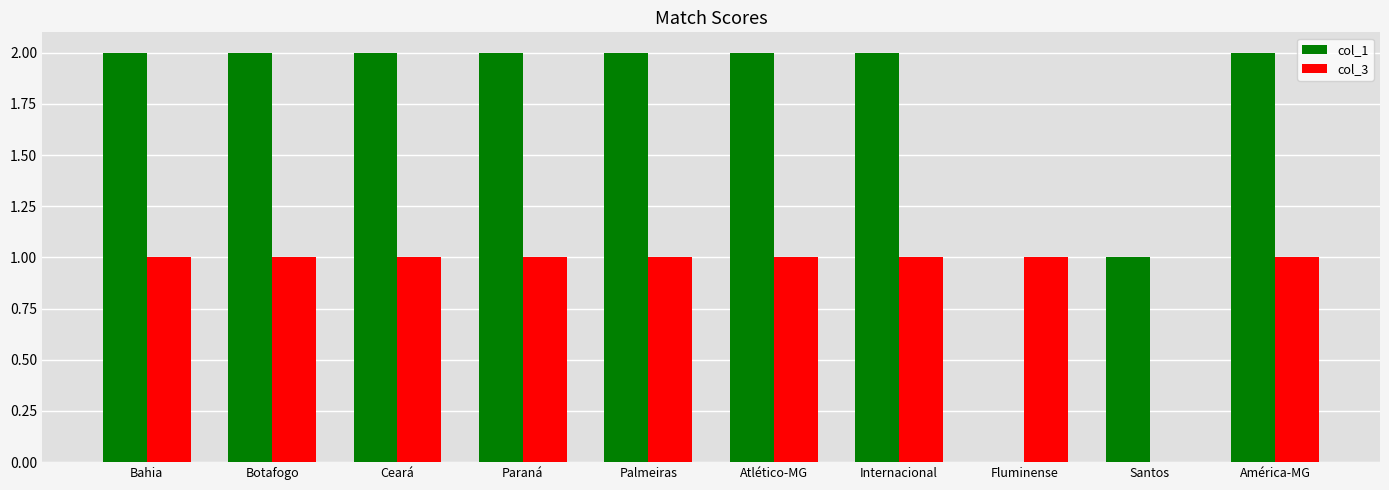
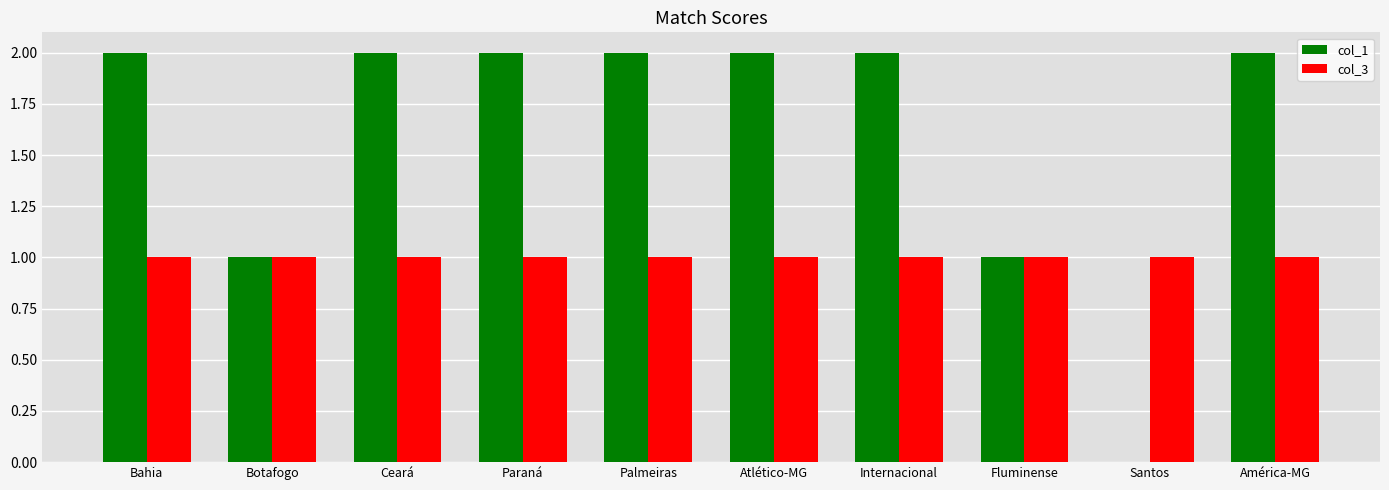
  {
    "col_1": {
      "Bahia": 2,
-     "Botafogo": 2,
+     "Botafogo": 1,
      "Ceará": 2,
      "Paraná": 2,
      "Palmeiras": 2,
      "Atlético-MG": 2,
      "Internacional": 2,
-     "Fluminense": 0,
-     "Santos": 1,
+     "Fluminense": 1,
+     "Santos": 0,
      "América-MG": 2
    },
    "col_3": {
      "Bahia": 1,
      "Botafogo": 1,
      "Ceará": 1,
      "Paraná": 1,
      "Palmeiras": 1,
      "Atlético-MG": 1,
      "Internacional": 1,
      "Fluminense": 1,
-     "Santos": 0,
+     "Santos": 1,
      "América-MG": 1
    }
  }
